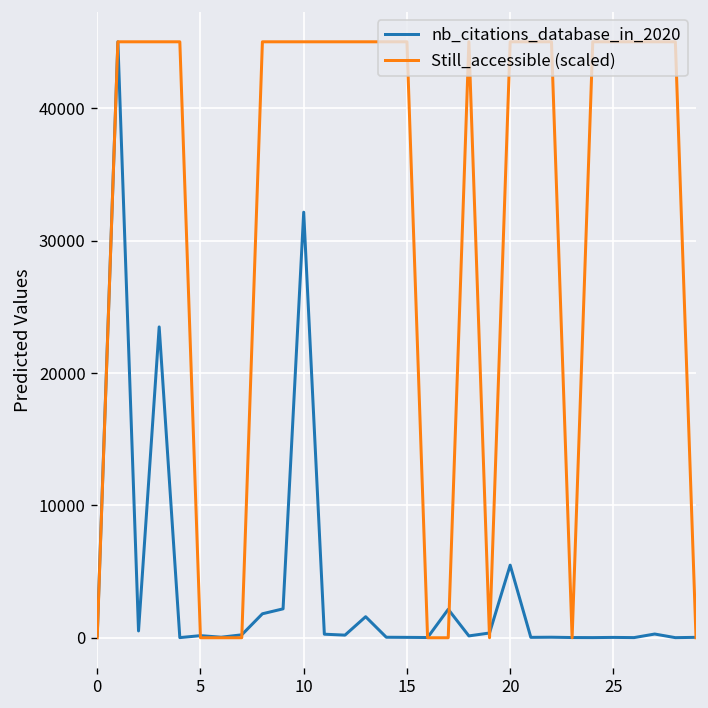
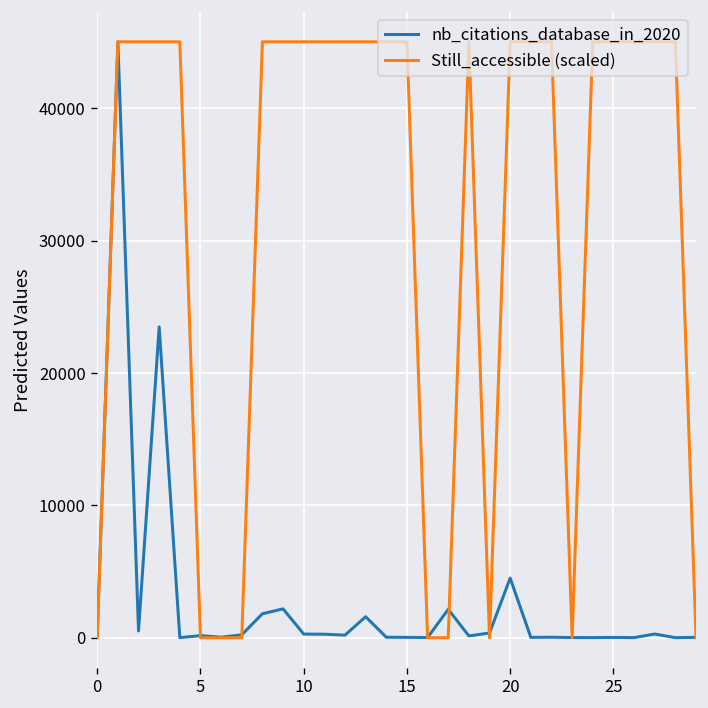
  {
    "nb_citations_database_in_2020": {
-     "10": 32100,
+     "10": 300,
      "15": 0,
-     "20": 5500,
+     "20": 4500,
      "25": 0
    },
    "Still_accessible (scaled)": {
      "10": 45000
    }
  }
